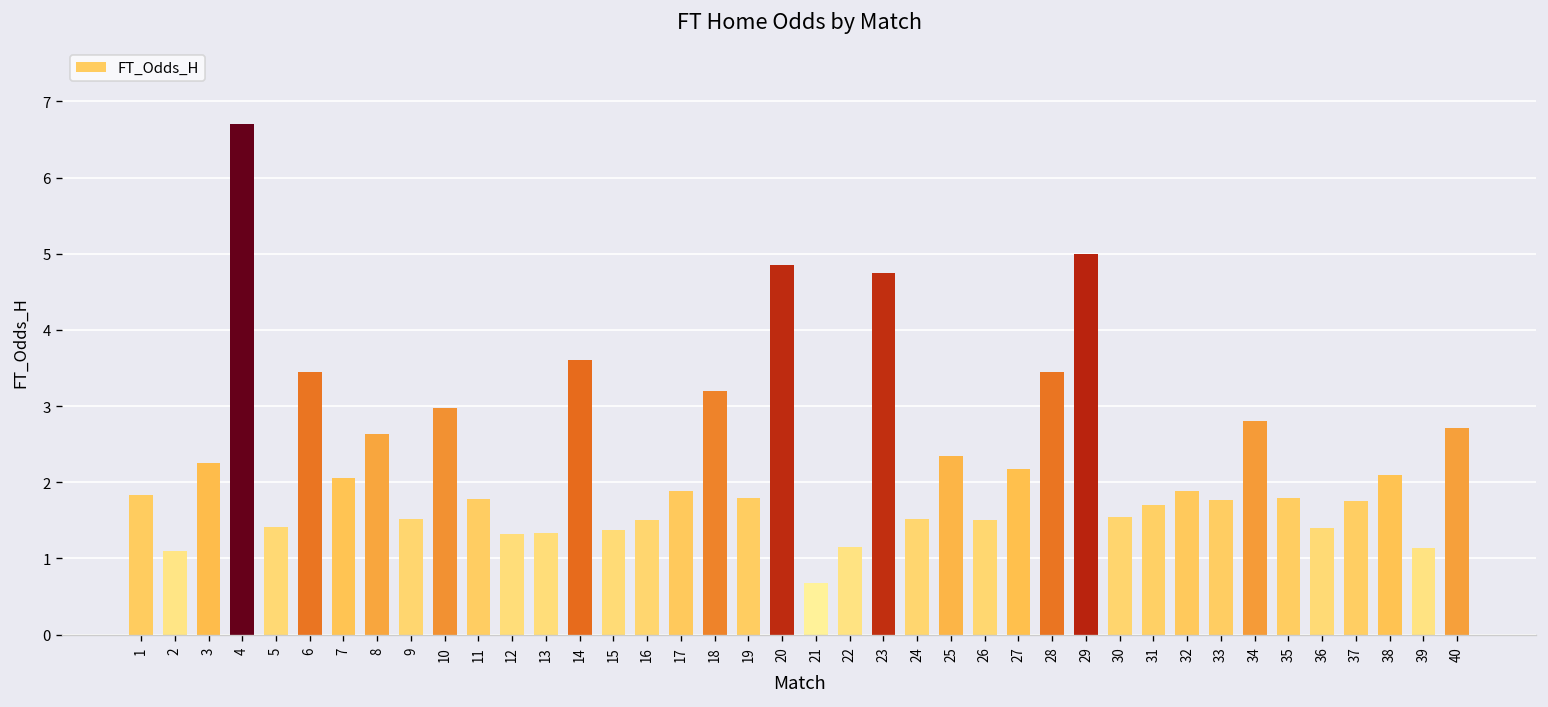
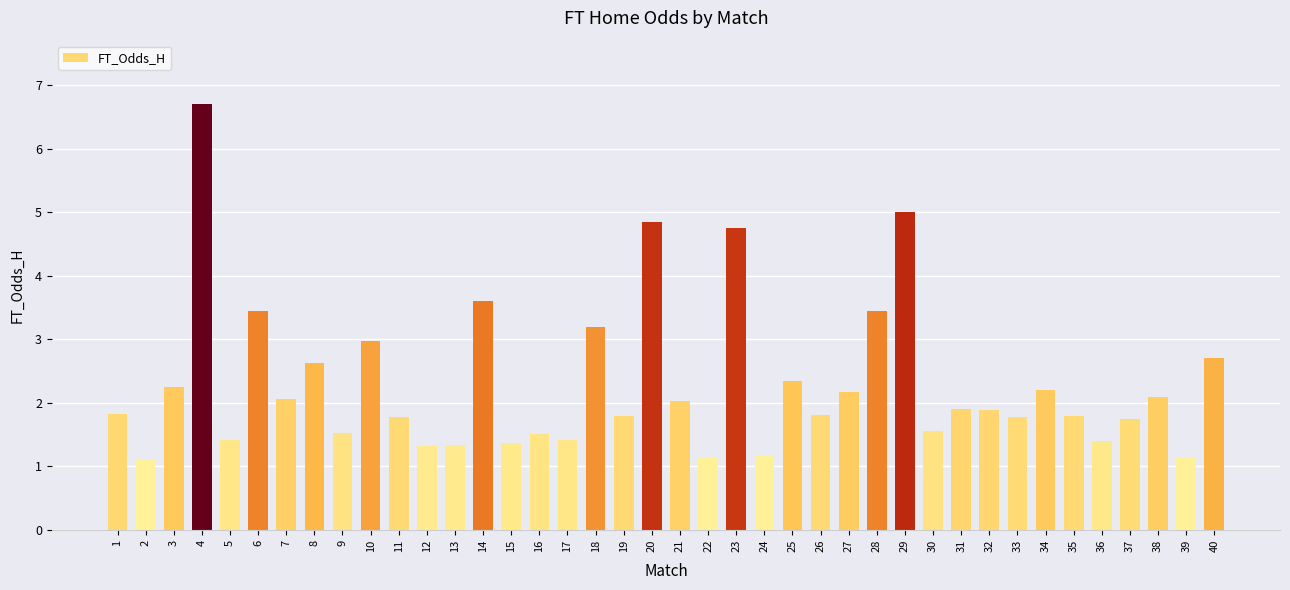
  {
    "1": 1.8,
    "2": 1.1,
    "3": 2.3,
    "4": 6.7,
    "5": 1.4,
    "6": 3.5,
    "7": 2.1,
    "8": 2.6,
    "9": 1.5,
    "10": 3.0,
    "11": 1.8,
    "12": 1.3,
    "13": 1.3,
    "14": 3.6,
    "15": 1.4,
    "16": 1.5,
-   "17": 1.9,
+   "17": 1.4,
    "18": 3.2,
    "19": 1.8,
    "20": 4.9,
-   "21": 0.7,
+   "21": 2.0,
    "22": 1.2,
    "23": 4.8,
-   "24": 1.5,
+   "24": 1.2,
    "25": 2.4,
-   "26": 1.5,
+   "26": 1.8,
    "27": 2.2,
    "28": 3.5,
    "29": 5.0,
    "30": 1.6,
-   "31": 1.7,
+   "31": 1.9,
    "32": 1.9,
    "33": 1.8,
-   "34": 2.8,
+   "34": 2.2,
    "35": 1.8,
    "36": 1.4,
    "37": 1.8,
    "38": 2.1,
    "39": 1.1,
    "40": 2.7
  }
